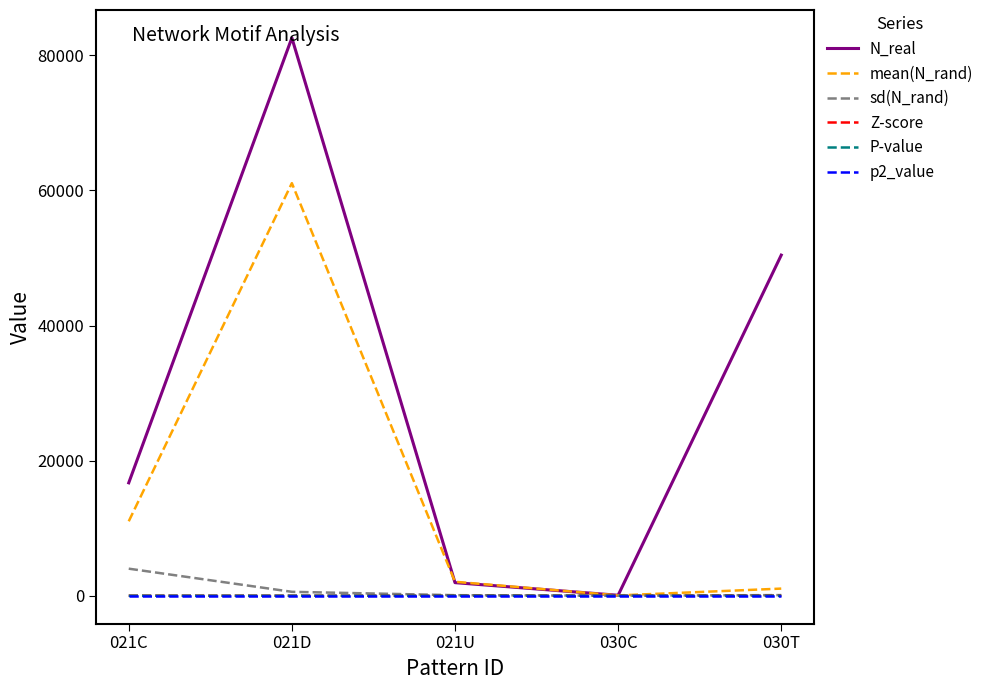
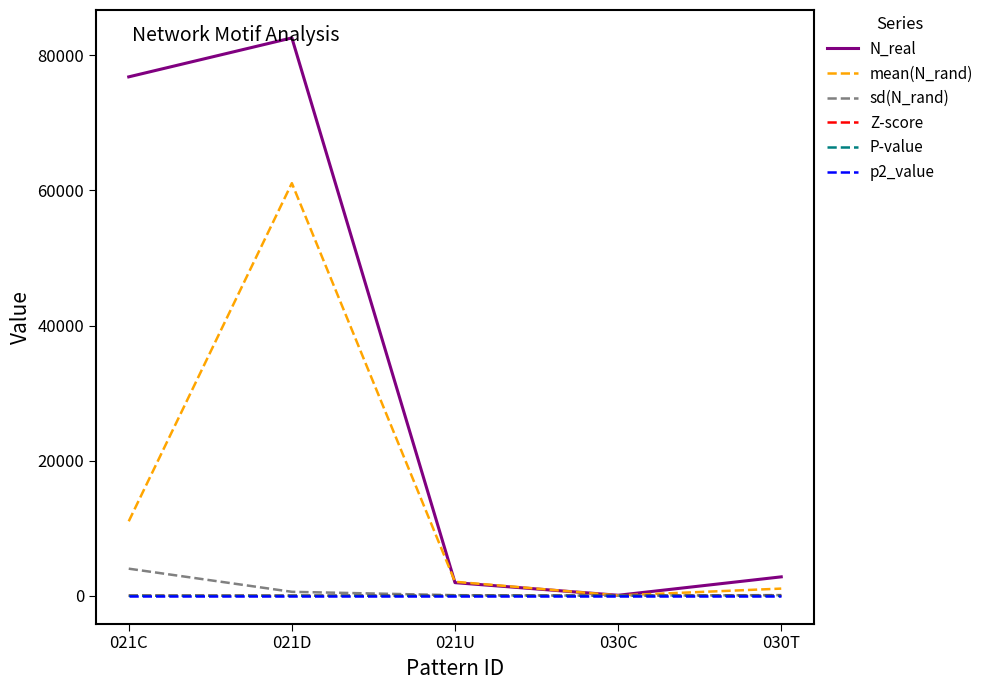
  {
    "N_real": {
-     "021C": 17000,
+     "021C": 77000,
      "021D": 83000,
-     "030T": 50000
+     "030T": 3000
    },
    "mean(N_rand)": {
      "021C": 11000,
      "021D": 61000,
      "030T": 1000
    },
    "sd(N_rand)": {
      "021C": 4000,
      "021D": 1000
    },
    "p2_value": {
      "021C": 0,
      "021D": 0
    }
  }
